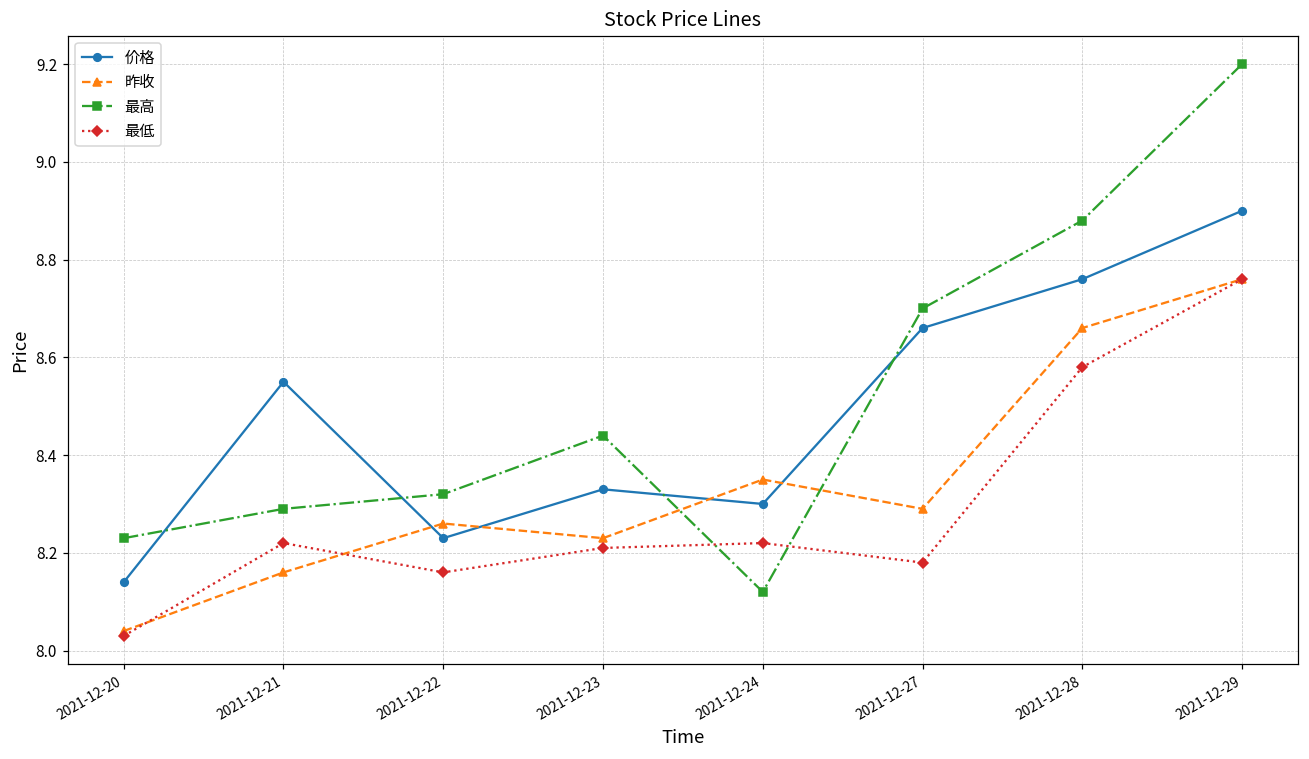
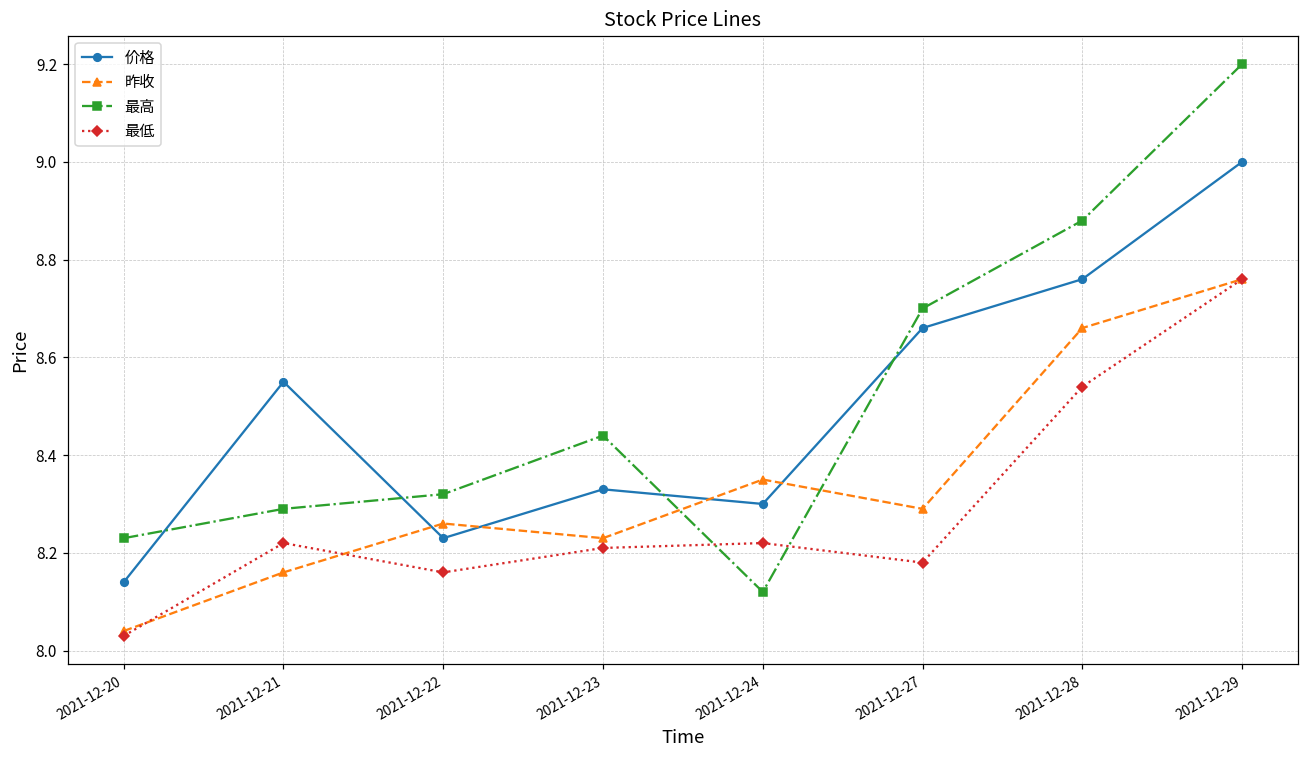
  {
    "价格": {
      "2021-12-20": 8.14,
      "2021-12-21": 8.55,
      "2021-12-22": 8.23,
      "2021-12-23": 8.33,
      "2021-12-24": 8.3,
      "2021-12-27": 8.66,
      "2021-12-28": 8.76,
-     "2021-12-29": 8.9
+     "2021-12-29": 9.0
    },
    "昨收": {
      "2021-12-20": 8.04,
      "2021-12-21": 8.16,
      "2021-12-22": 8.26,
      "2021-12-23": 8.23,
      "2021-12-24": 8.35,
      "2021-12-27": 8.29,
      "2021-12-28": 8.66
    },
    "最高": {
      "2021-12-20": 8.23,
      "2021-12-21": 8.29,
      "2021-12-22": 8.32,
      "2021-12-23": 8.44,
      "2021-12-24": 8.12,
      "2021-12-27": 8.70,
      "2021-12-28": 8.88,
      "2021-12-29": 9.20
    },
    "最低": {
      "2021-12-20": 8.03,
      "2021-12-21": 8.22,
      "2021-12-22": 8.16,
      "2021-12-23": 8.21,
      "2021-12-24": 8.22,
      "2021-12-27": 8.18,
-     "2021-12-28": 8.58
+     "2021-12-28": 8.54
    }
  }
